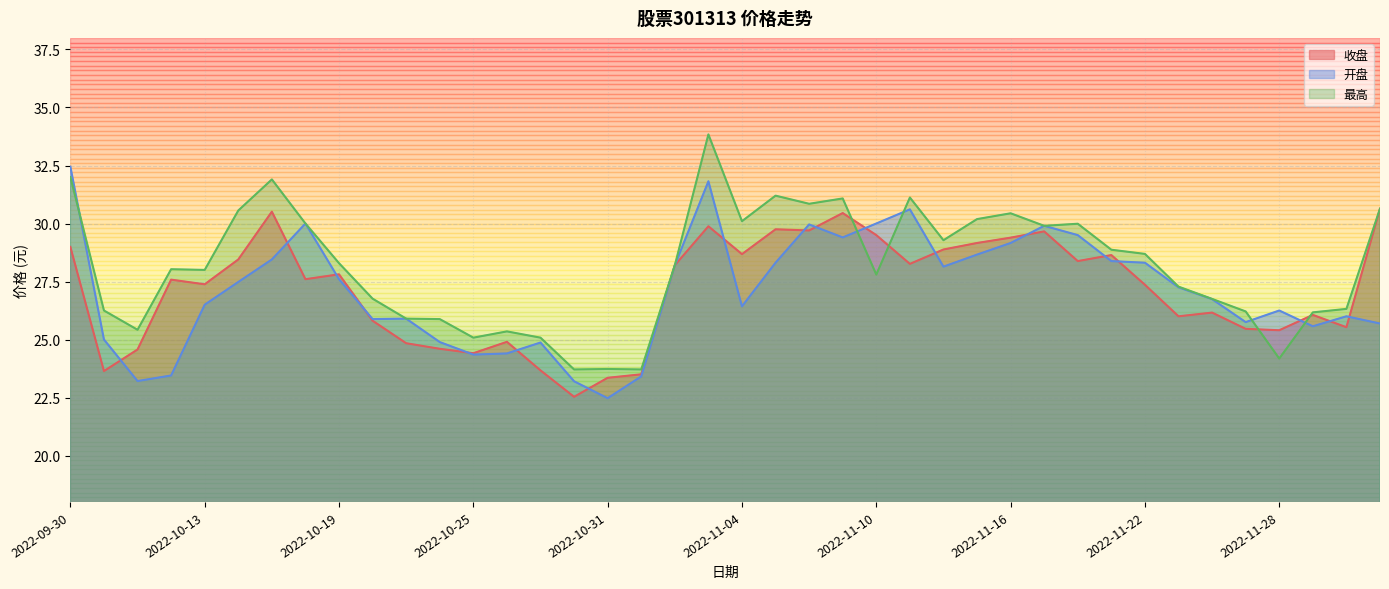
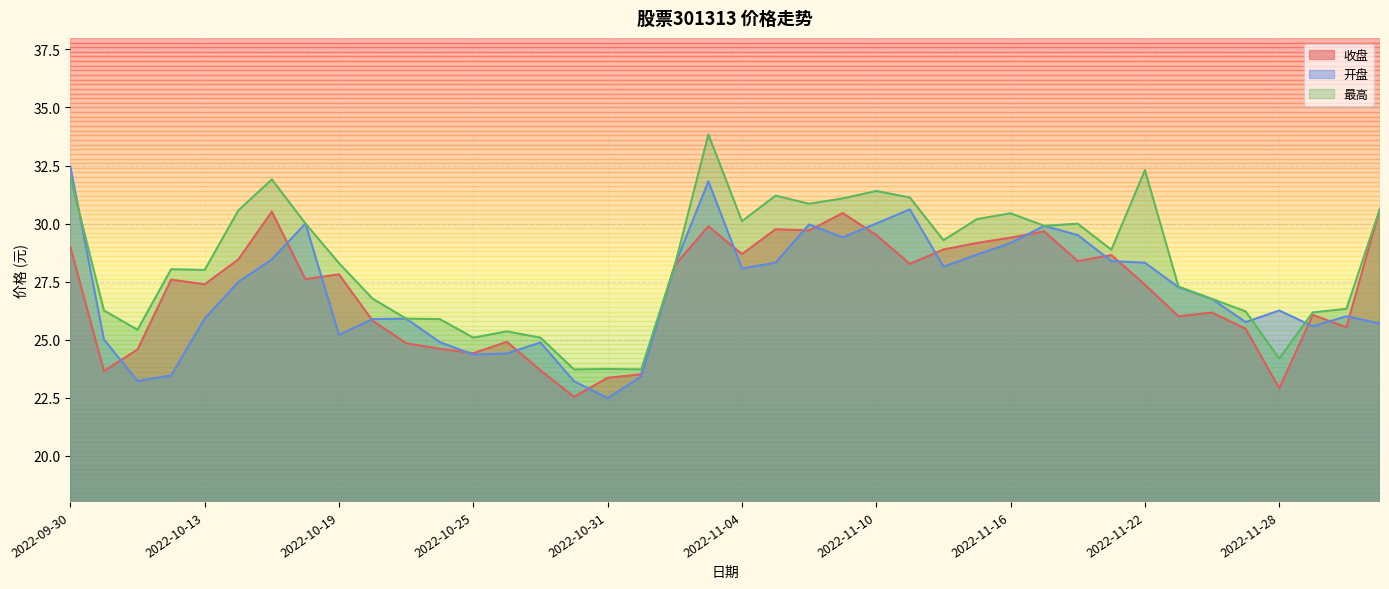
  {
    "收盘": {
      "2022-09-30": 29.0,
      "2022-10-13": 27.4,
      "2022-10-19": 27.8,
      "2022-10-31": 23.4,
      "2022-11-04": 28.7,
      "2022-11-10": 29.5,
      "2022-11-16": 29.4,
      "2022-11-22": 27.4,
-     "2022-11-28": 25.4
+     "2022-11-28": 22.9
    },
    "开盘": {
      "2022-09-30": 32.5,
-     "2022-10-13": 26.5,
-     "2022-10-19": 27.6,
+     "2022-10-13": 25.9,
+     "2022-10-19": 25.2,
      "2022-10-31": 22.5,
-     "2022-11-04": 26.4,
+     "2022-11-04": 28.1,
      "2022-11-10": 30.0,
      "2022-11-16": 29.2,
      "2022-11-22": 28.3,
      "2022-11-28": 26.3
    },
    "最高": {
      "2022-09-30": 32.0,
      "2022-10-13": 28.0,
      "2022-10-19": 28.3,
      "2022-10-25": 25.1,
      "2022-10-31": 23.7,
      "2022-11-04": 30.1,
-     "2022-11-10": 27.8,
+     "2022-11-10": 31.4,
      "2022-11-16": 30.4,
-     "2022-11-22": 28.7,
+     "2022-11-22": 32.3,
      "2022-11-28": 24.2
    }
  }
